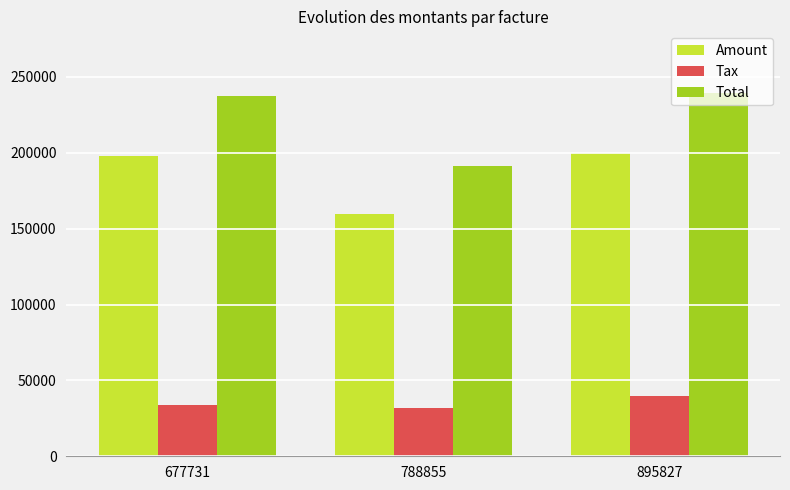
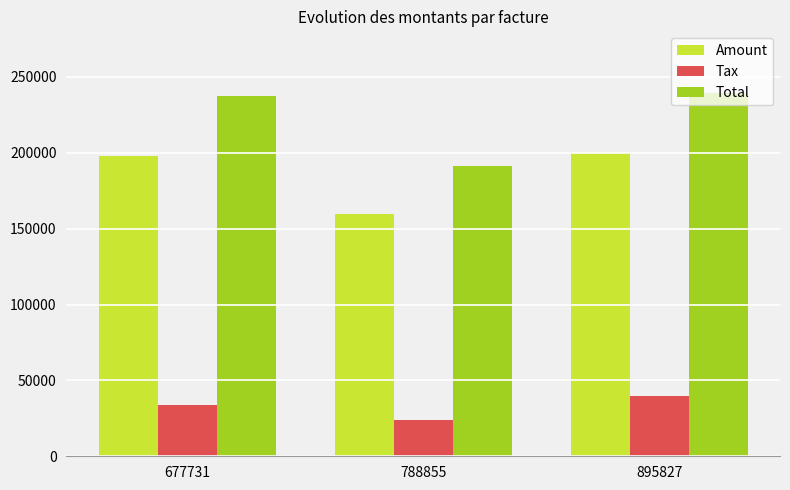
  {
    "Tax": {
      "677731": 34000,
-     "788855": 32000,
+     "788855": 24000,
      "895827": 40000
    }
  }
